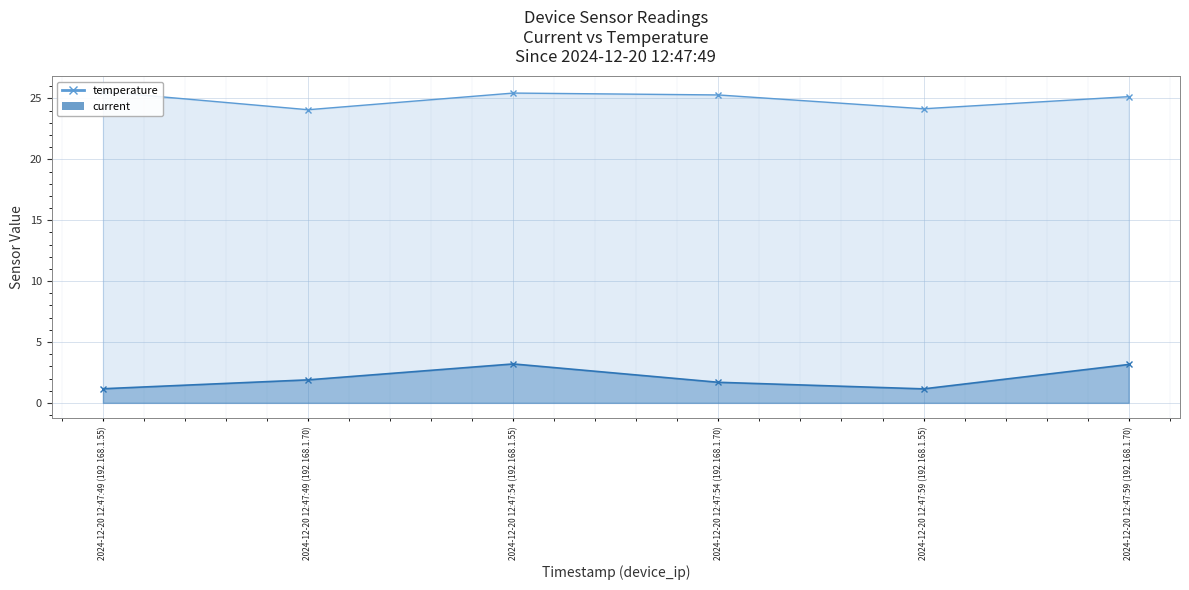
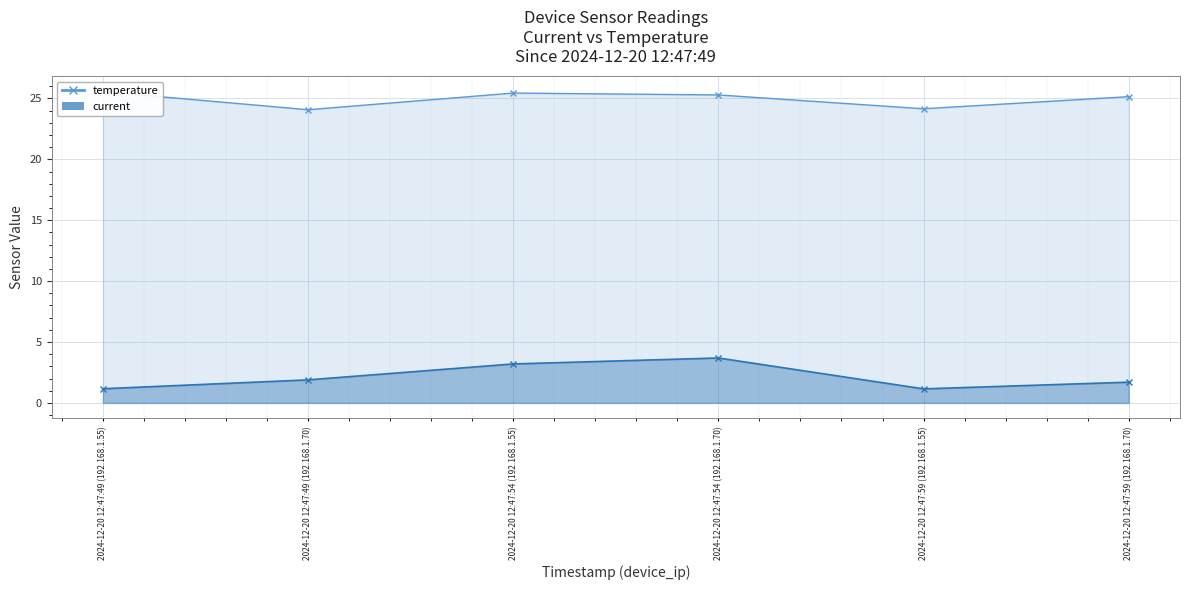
  {
    "temperature": {
      "2024-12-20 12:47:49 (192.168.1.70)": 24.1,
      "2024-12-20 12:47:54 (192.168.1.55)": 25.4,
      "2024-12-20 12:47:54 (192.168.1.70)": 25.3,
      "2024-12-20 12:47:59 (192.168.1.55)": 24.2,
      "2024-12-20 12:47:59 (192.168.1.70)": 25.1
    },
    "current": {
      "2024-12-20 12:47:49 (192.168.1.55)": 1.2,
      "2024-12-20 12:47:49 (192.168.1.70)": 1.9,
      "2024-12-20 12:47:54 (192.168.1.55)": 3.2,
-     "2024-12-20 12:47:54 (192.168.1.70)": 1.7,
+     "2024-12-20 12:47:54 (192.168.1.70)": 3.7,
      "2024-12-20 12:47:59 (192.168.1.55)": 1.1,
-     "2024-12-20 12:47:59 (192.168.1.70)": 3.2
+     "2024-12-20 12:47:59 (192.168.1.70)": 1.7
    }
  }
